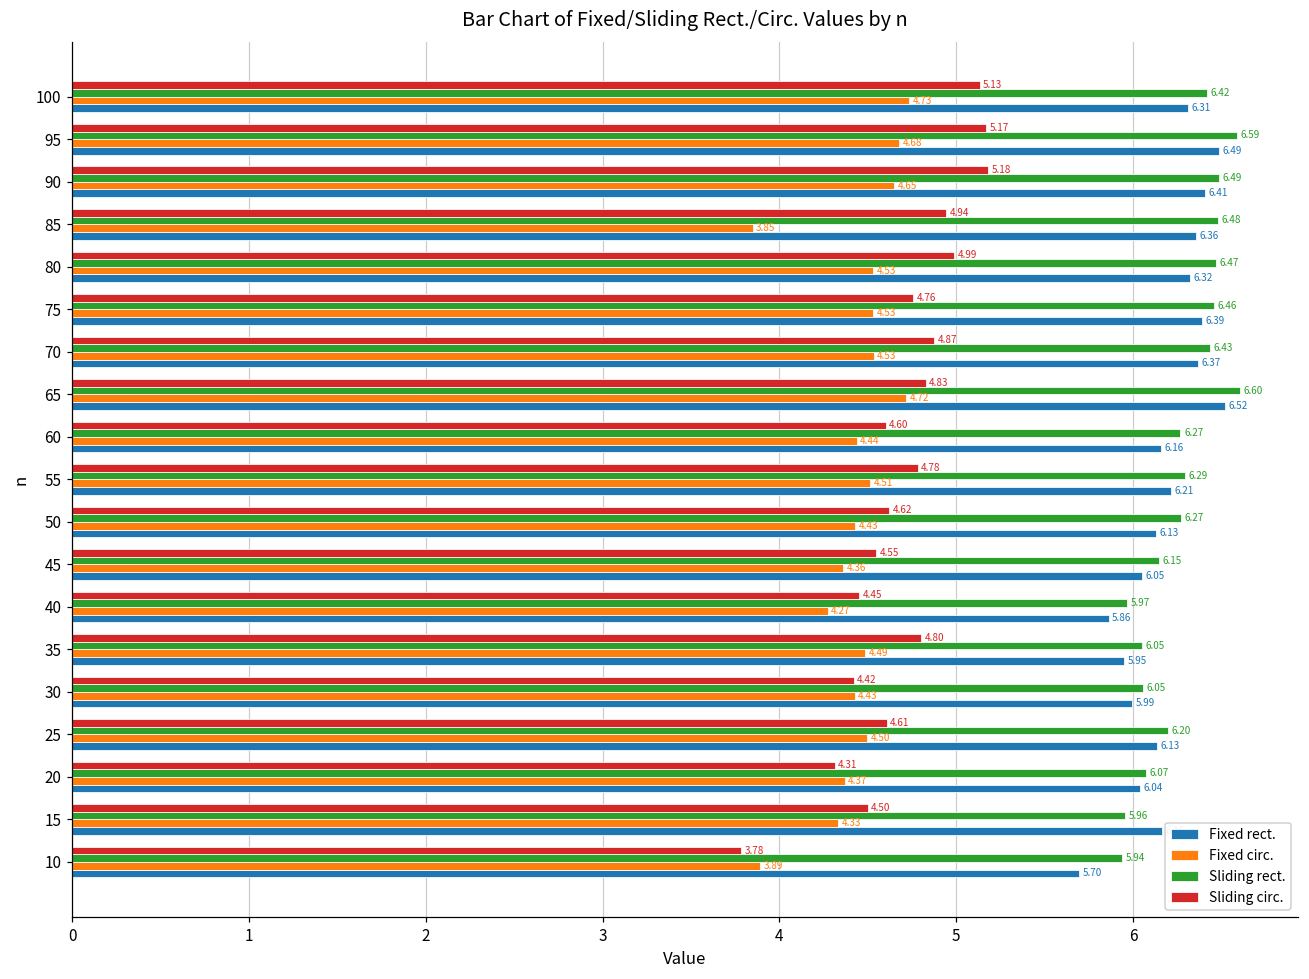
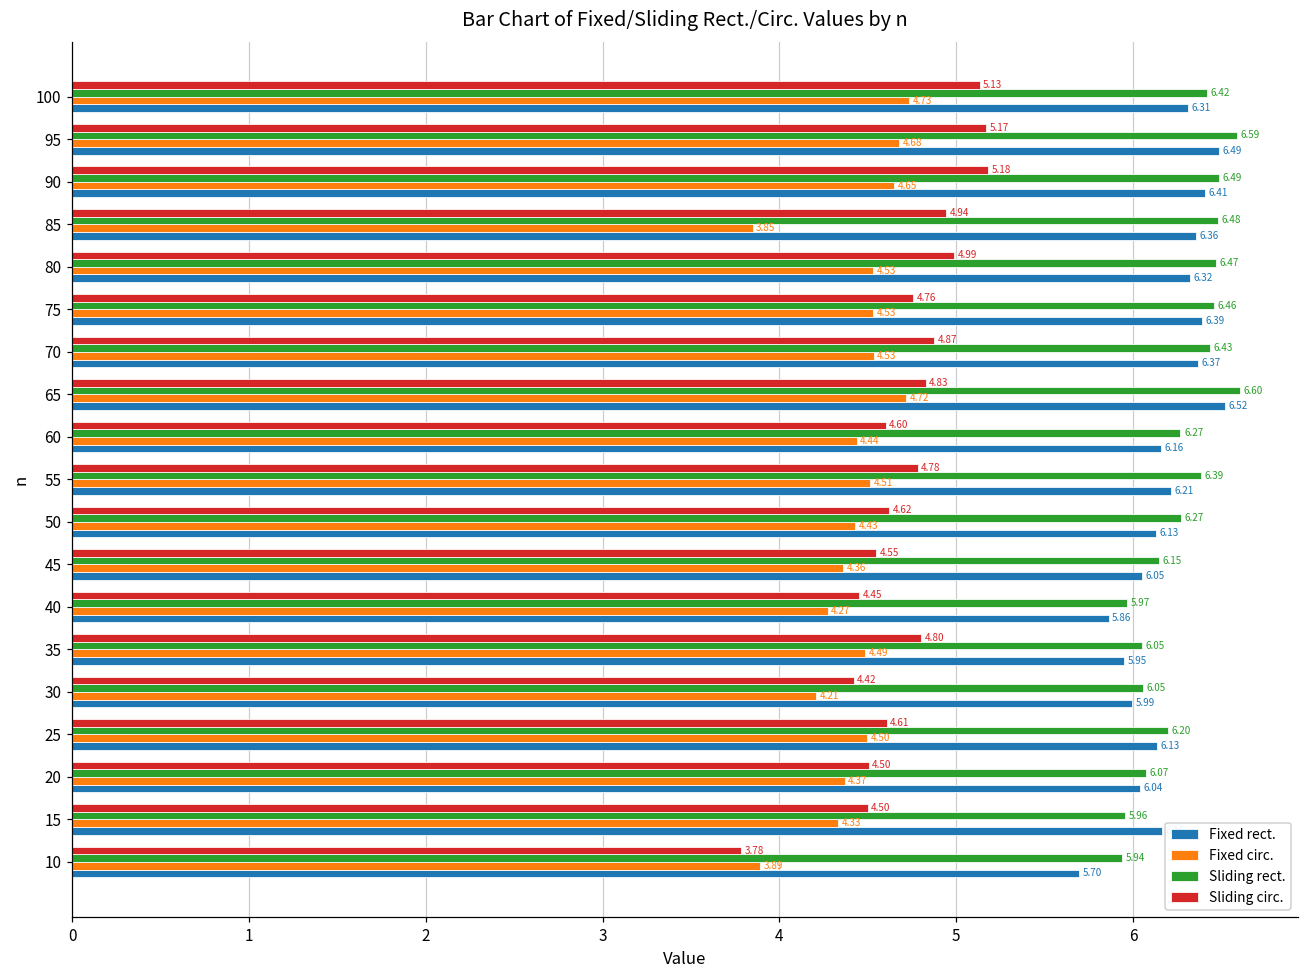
  {
    "Fixed rect.": {
      "100": 6.31,
      "95": 6.49,
      "90": 6.41,
      "85": 6.36,
      "80": 6.32,
      "75": 6.39,
      "70": 6.37,
      "65": 6.52,
      "60": 6.16,
      "55": 6.21,
      "50": 6.13,
      "45": 6.05,
      "40": 5.86,
      "35": 5.95,
      "30": 5.99,
      "25": 6.13,
      "20": 6.04,
      "10": 5.70
    },
    "Fixed circ.": {
      "100": 4.73,
      "95": 4.68,
      "90": 4.65,
      "85": 3.85,
      "80": 4.53,
      "75": 4.53,
      "70": 4.53,
      "65": 4.72,
      "60": 4.44,
      "55": 4.51,
      "50": 4.43,
      "45": 4.36,
      "40": 4.27,
      "35": 4.49,
-     "30": 4.43,
+     "30": 4.21,
      "25": 4.50,
      "20": 4.37,
      "15": 4.33,
      "10": 3.89
    },
    "Sliding rect.": {
      "100": 6.42,
      "95": 6.59,
      "90": 6.49,
      "85": 6.48,
      "80": 6.47,
      "75": 6.46,
      "70": 6.43,
      "65": 6.60,
      "60": 6.27,
-     "55": 6.29,
+     "55": 6.39,
      "50": 6.27,
      "45": 6.15,
      "40": 5.97,
      "35": 6.05,
      "30": 6.05,
      "25": 6.20,
      "20": 6.07,
      "15": 5.96,
      "10": 5.94
    },
    "Sliding circ.": {
      "100": 5.13,
      "95": 5.17,
      "90": 5.18,
      "85": 4.94,
      "80": 4.99,
      "75": 4.76,
      "70": 4.87,
      "65": 4.83,
      "60": 4.60,
      "55": 4.78,
      "50": 4.62,
      "45": 4.55,
      "40": 4.45,
      "35": 4.80,
      "30": 4.42,
      "25": 4.61,
-     "20": 4.31,
+     "20": 4.50,
      "15": 4.50,
      "10": 3.78
    }
  }
